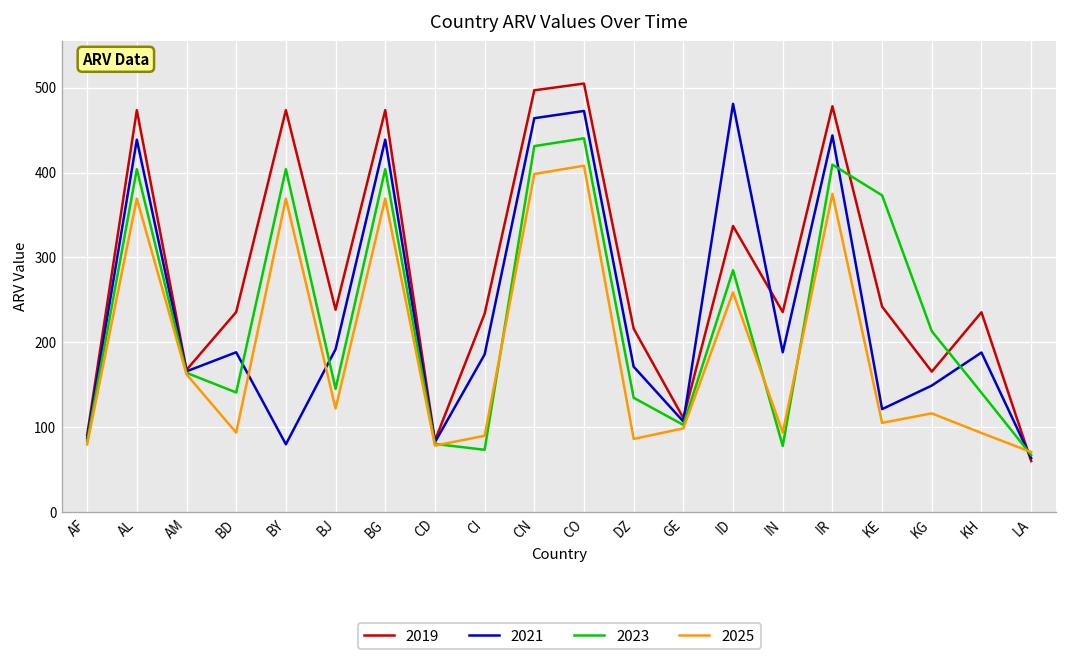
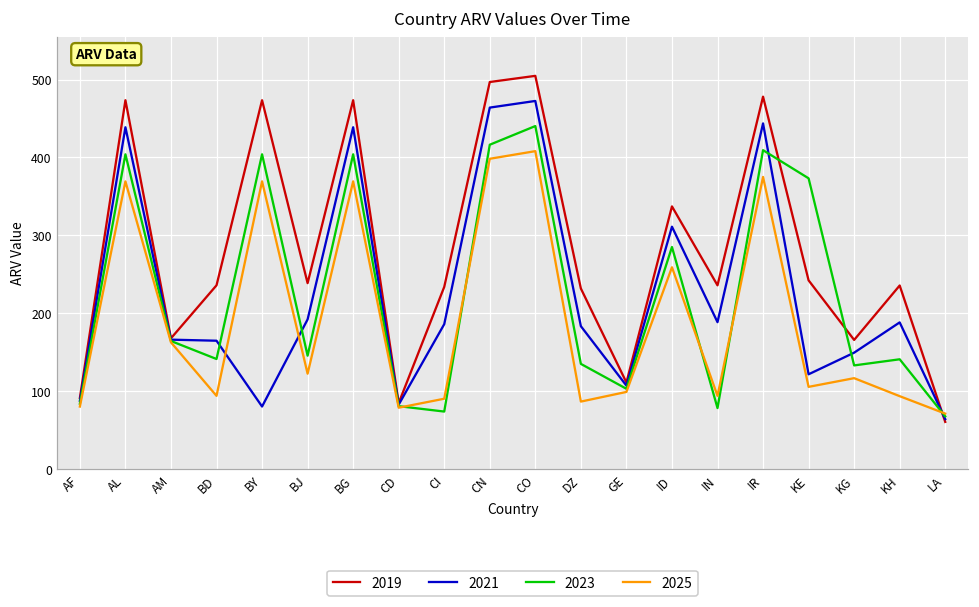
  {
    "2019": {
      "AF": 90,
      "AL": 470,
      "BD": 240,
      "BY": 470,
      "BJ": 240,
      "BG": 470,
      "CI": 230,
      "CN": 500,
      "CO": 500,
-     "DZ": 220,
+     "DZ": 230,
      "GE": 110,
      "ID": 340,
      "IN": 240,
      "IR": 480,
      "KE": 240,
      "KG": 170,
      "KH": 240
    },
    "2021": {
      "AF": 90,
      "AL": 440,
-     "BD": 190,
+     "BD": 160,
      "BY": 80,
      "BJ": 190,
      "BG": 440,
      "CI": 190,
      "CN": 460,
      "CO": 470,
-     "DZ": 170,
+     "DZ": 180,
      "GE": 110,
-     "ID": 480,
+     "ID": 310,
      "IN": 190,
      "IR": 440,
      "KE": 120,
      "KG": 150,
      "KH": 190
    },
    "2023": {
      "AF": 80,
      "AL": 400,
      "BD": 140,
      "BY": 400,
      "BJ": 150,
      "BG": 400,
      "CI": 70,
-     "CN": 430,
+     "CN": 420,
      "CO": 440,
      "DZ": 130,
      "GE": 100,
      "ID": 280,
      "IN": 80,
      "IR": 410,
      "KE": 370,
-     "KG": 210,
+     "KG": 130,
      "KH": 140
    },
    "2025": {
      "AF": 80,
      "AL": 370,
      "BD": 90,
      "BY": 370,
      "BJ": 120,
      "BG": 370,
      "CI": 90,
      "CN": 400,
      "CO": 410,
      "DZ": 90,
      "GE": 100,
      "ID": 260,
      "IN": 90,
      "IR": 370,
      "KE": 110,
      "KG": 120,
      "KH": 90
    }
  }
